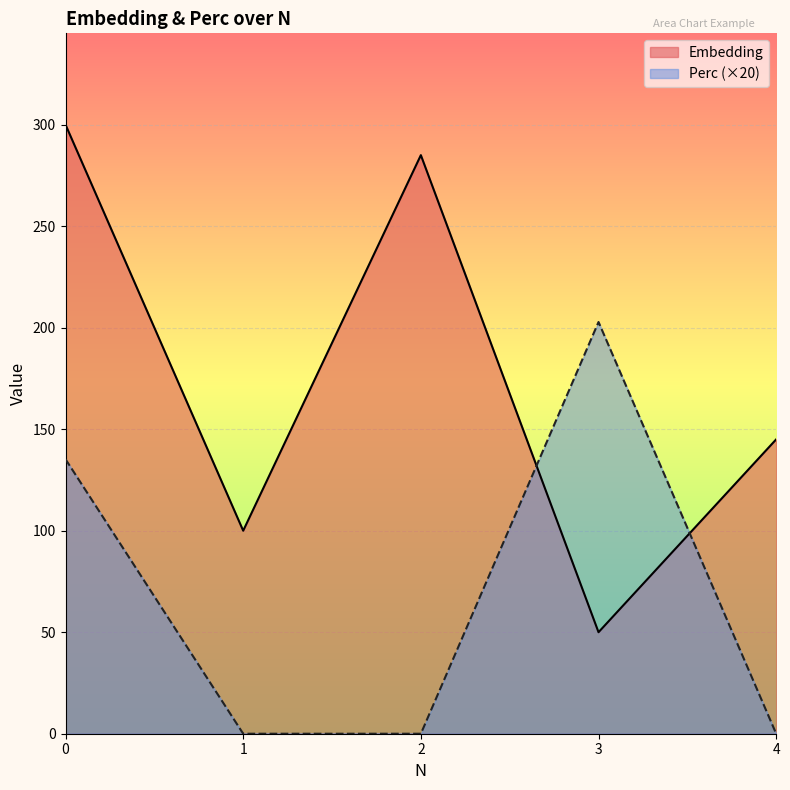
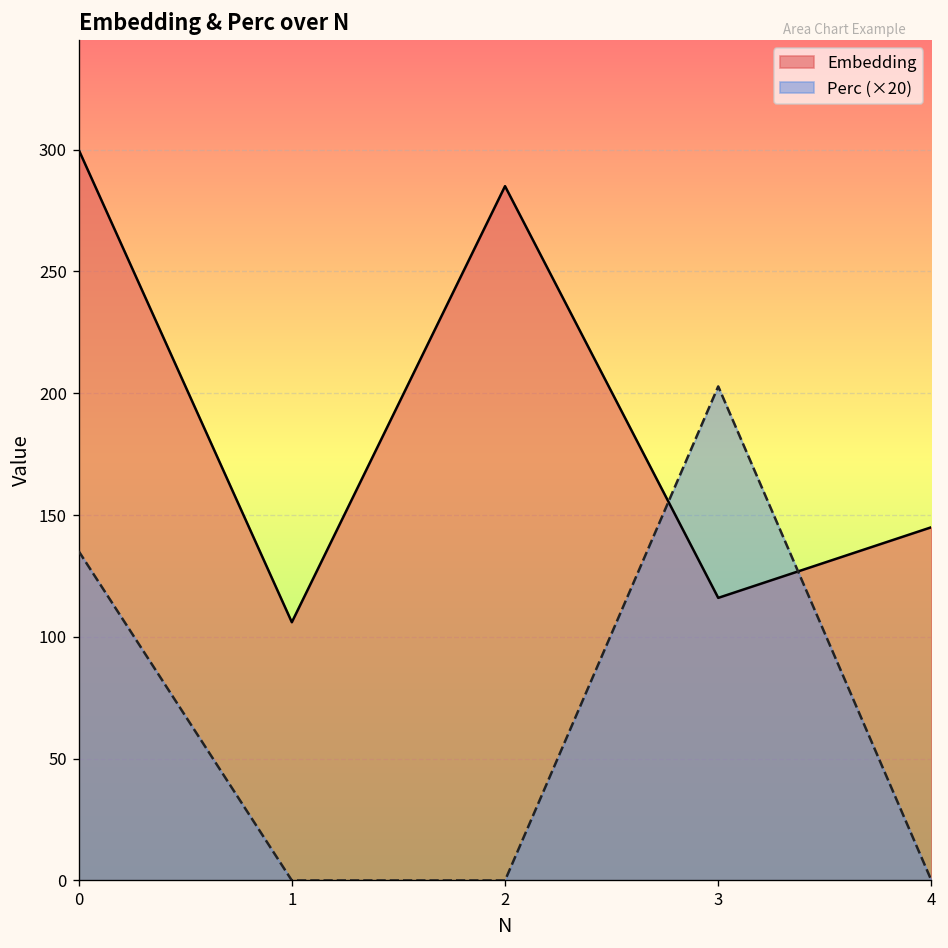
  {
    "Embedding": {
      "0": 300,
-     "1": 100,
+     "1": 106,
      "2": 285,
-     "3": 50,
+     "3": 116,
      "4": 145
    },
    "Perc (×20)": {
      "0": 135,
      "1": 0,
      "2": 0,
      "3": 203,
      "4": 0
    }
  }
